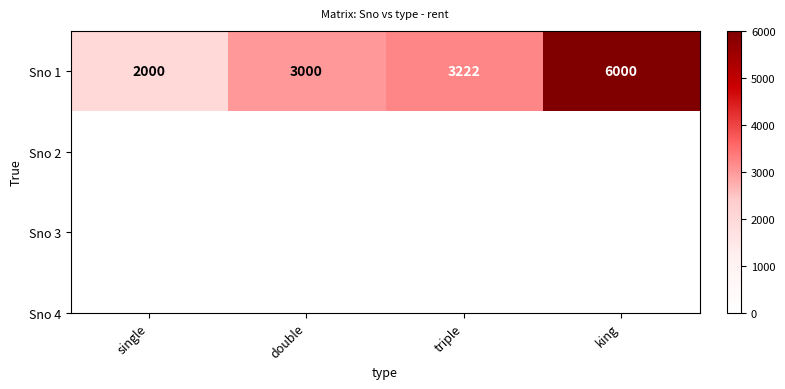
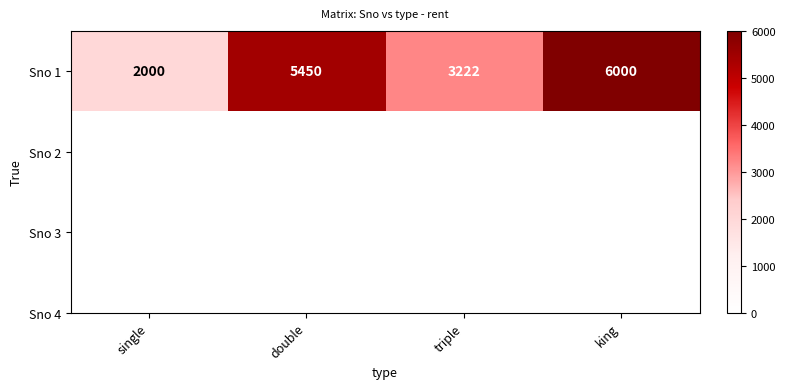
  {
    "Sno 1": {
      "single": 2000,
-     "double": 3000,
+     "double": 5450,
      "triple": 3222,
      "king": 6000
    }
  }
